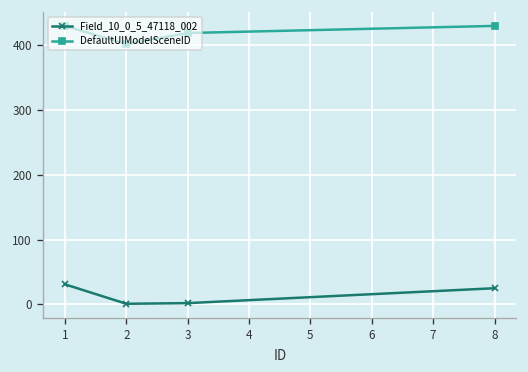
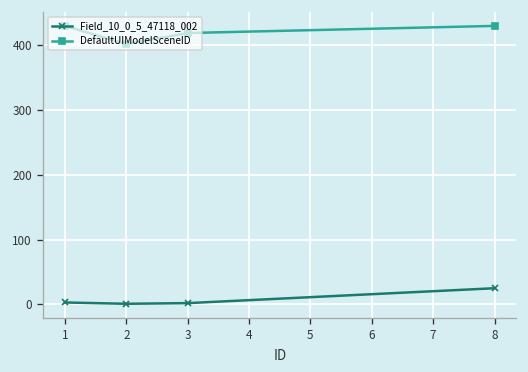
  {
    "Field_10_0_5_47118_002": {
-     "1": 30,
+     "1": 0,
      "2": 0,
      "3": 0,
      "8": 30
    },
    "DefaultUIModelSceneID": {
      "8": 430
    }
  }
